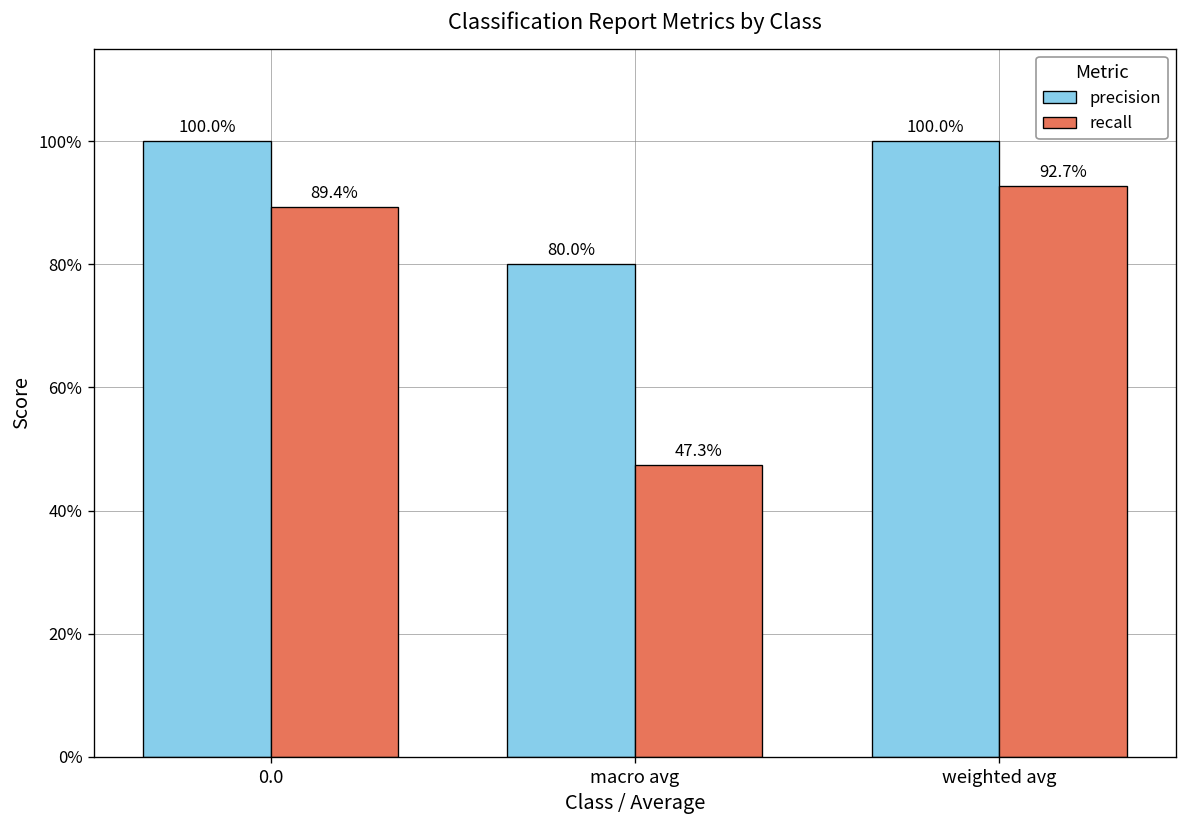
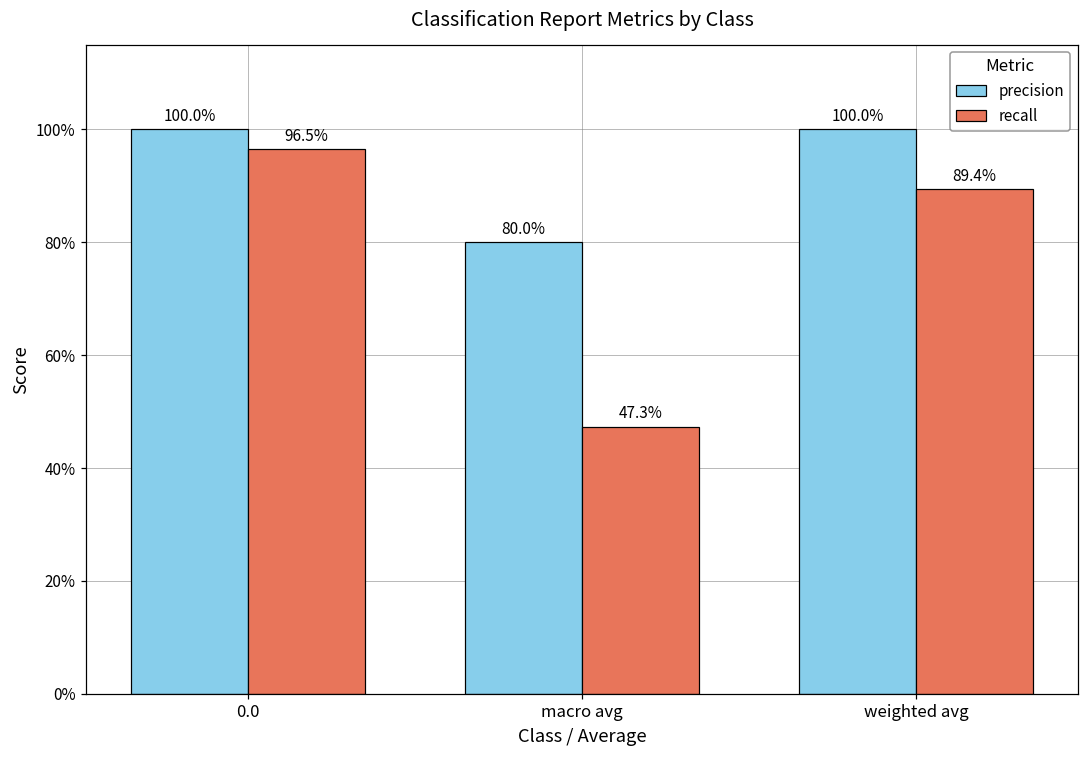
  {
    "precision": {
      "0.0": "100.0%",
      "macro avg": "80.0%",
      "weighted avg": "100.0%"
    },
    "recall": {
-     "0.0": "89.4%",
+     "0.0": "96.5%",
      "macro avg": "47.3%",
-     "weighted avg": "92.7%"
+     "weighted avg": "89.4%"
    }
  }
